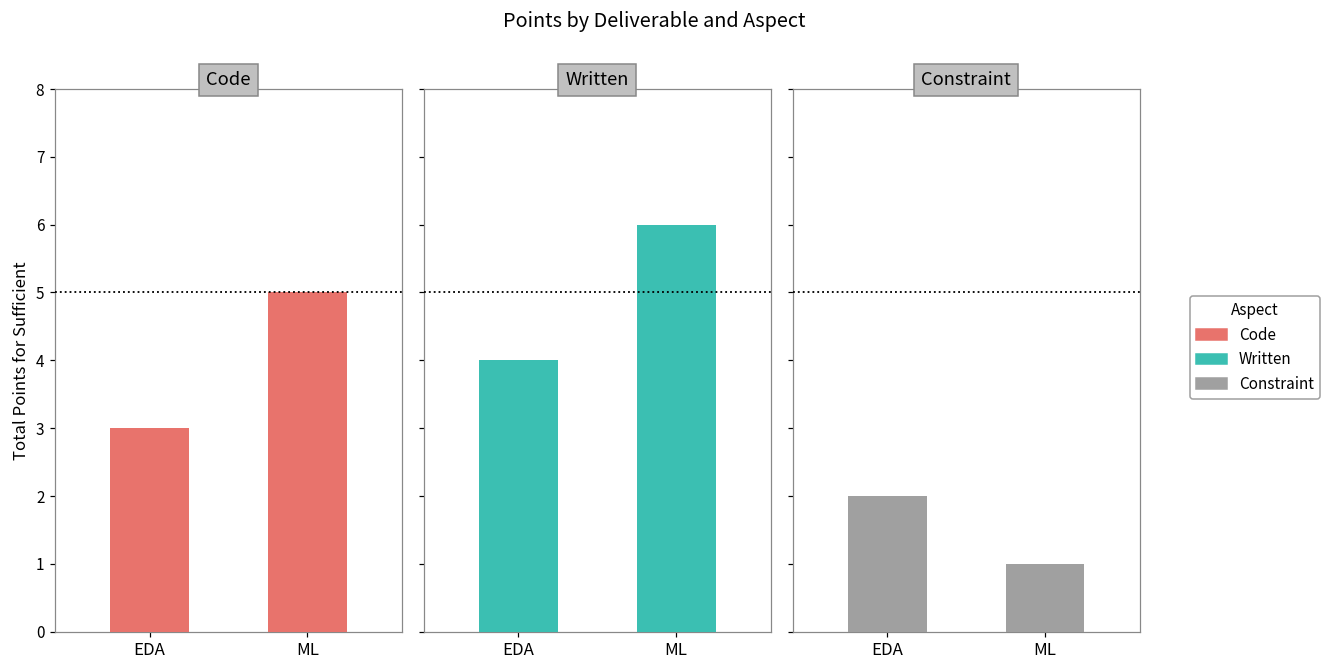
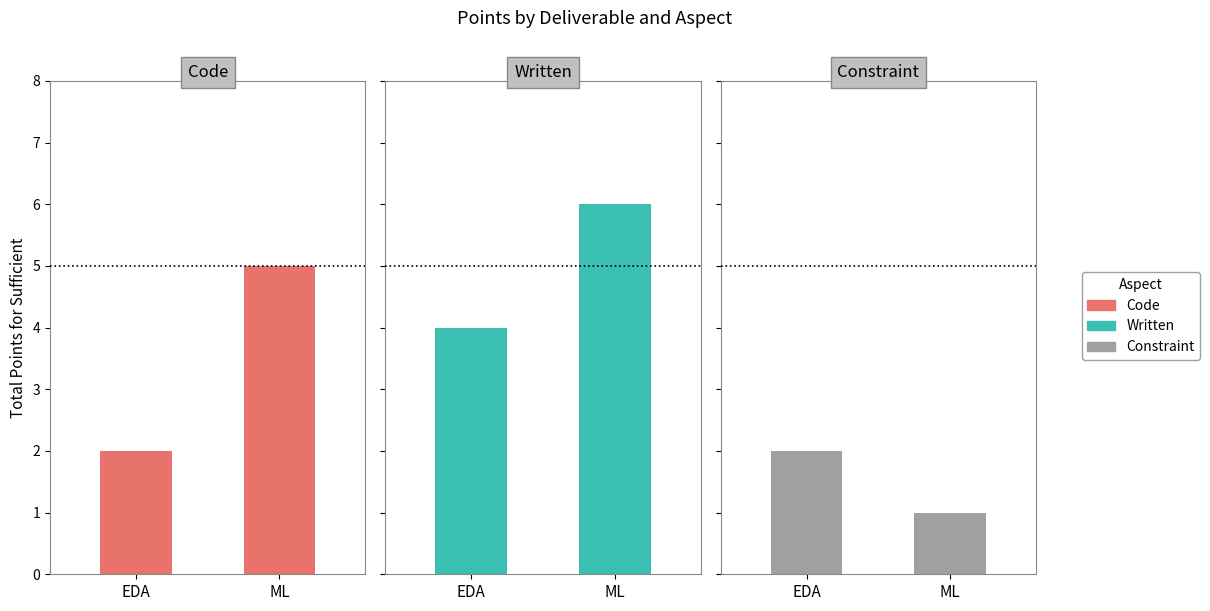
  {
    "Code": {
-     "EDA": 3,
+     "EDA": 2,
      "ML": 5
    }
  }
